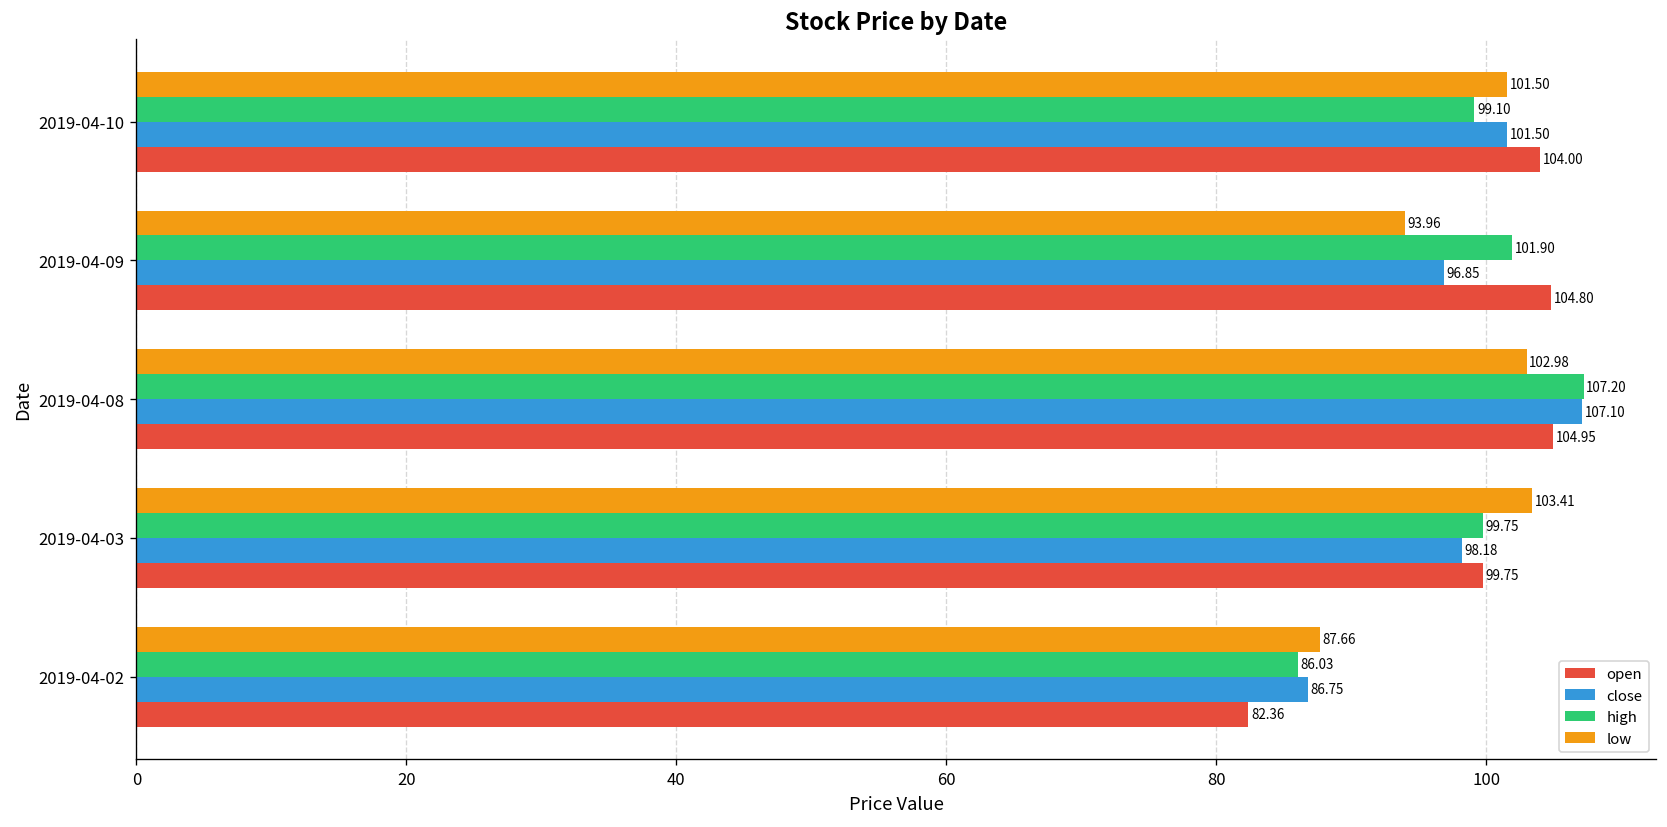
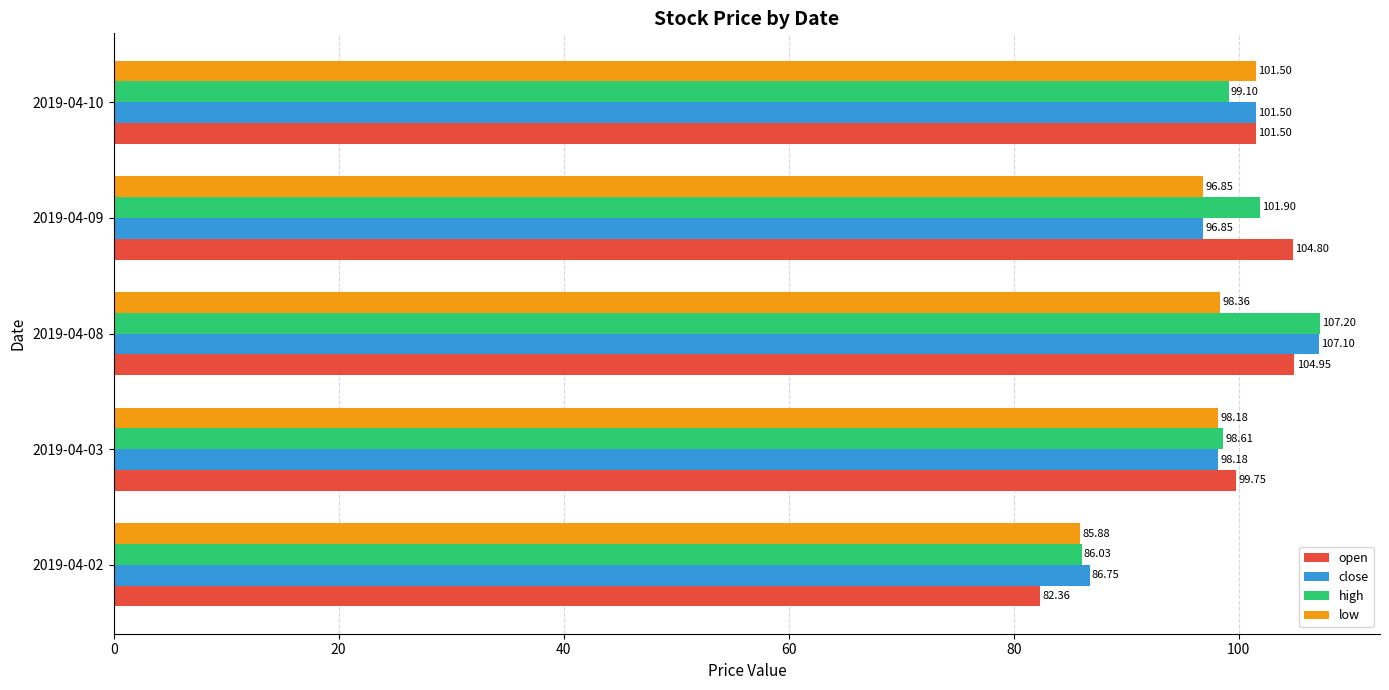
  {
    "open": {
-     "2019-04-10": 104.00,
+     "2019-04-10": 101.50,
      "2019-04-09": 104.80,
      "2019-04-08": 104.95,
      "2019-04-03": 99.75,
      "2019-04-02": 82.36
    },
    "close": {
      "2019-04-10": 101.50,
      "2019-04-09": 96.85,
      "2019-04-08": 107.10,
      "2019-04-03": 98.18,
      "2019-04-02": 86.75
    },
    "high": {
      "2019-04-10": 99.10,
      "2019-04-09": 101.90,
      "2019-04-08": 107.20,
-     "2019-04-03": 99.75,
+     "2019-04-03": 98.61,
      "2019-04-02": 86.03
    },
    "low": {
      "2019-04-10": 101.50,
-     "2019-04-09": 93.96,
-     "2019-04-08": 102.98,
-     "2019-04-03": 103.41,
-     "2019-04-02": 87.66
+     "2019-04-09": 96.85,
+     "2019-04-08": 98.36,
+     "2019-04-03": 98.18,
+     "2019-04-02": 85.88
    }
  }
